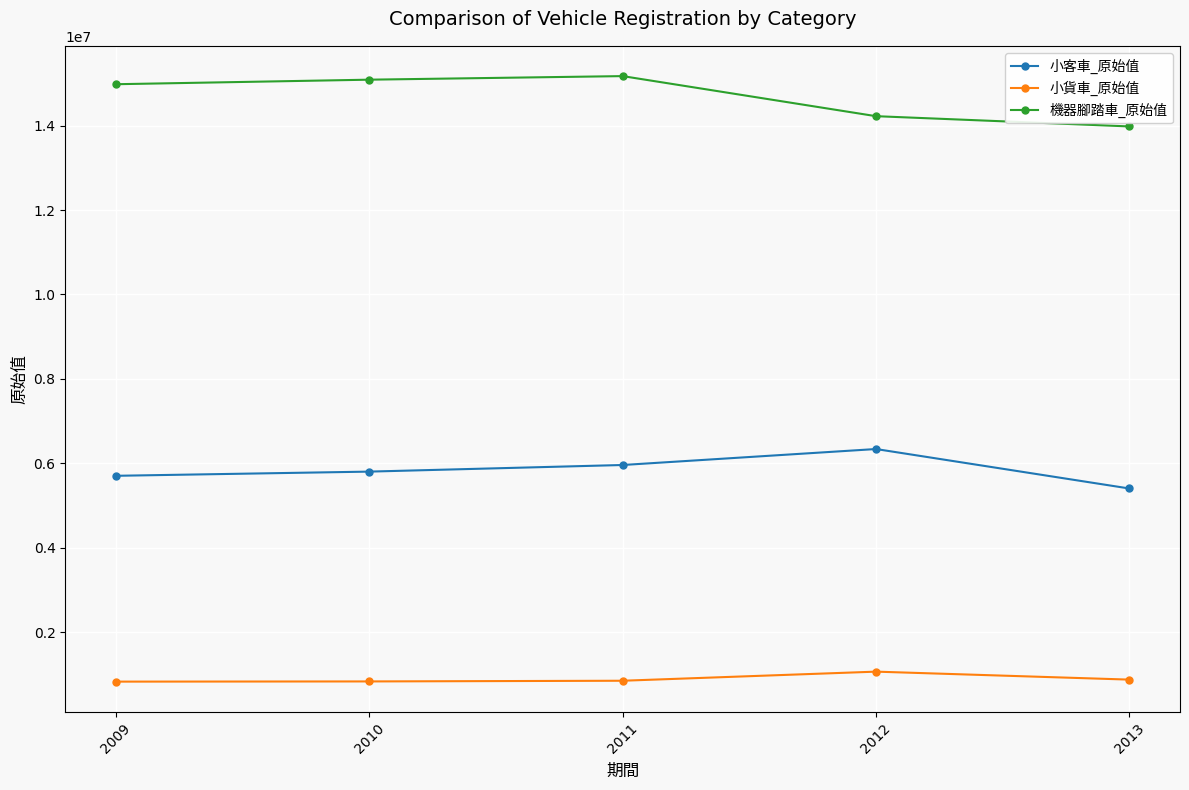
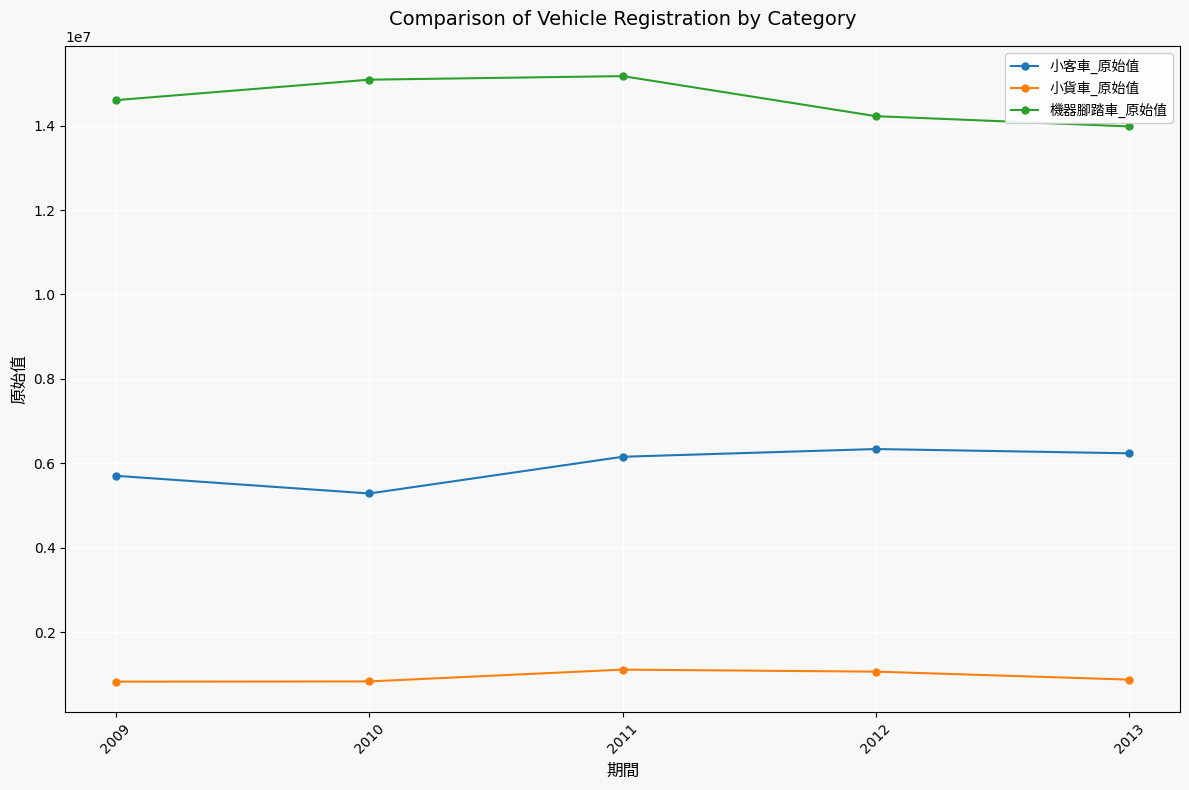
  {
    "小客車_原始值": {
      "2009": 5700000,
-     "2010": 5800000,
-     "2011": 6000000,
+     "2010": 5300000,
+     "2011": 6200000,
      "2012": 6300000,
-     "2013": 5400000
+     "2013": 6200000
    },
    "小貨車_原始值": {
      "2009": 800000,
      "2010": 800000,
-     "2011": 800000,
+     "2011": 1100000,
      "2012": 1100000,
      "2013": 900000
    },
    "機器腳踏車_原始值": {
-     "2009": 15000000,
+     "2009": 14600000,
      "2010": 15100000,
      "2011": 15200000,
      "2012": 14200000,
      "2013": 14000000
    }
  }
